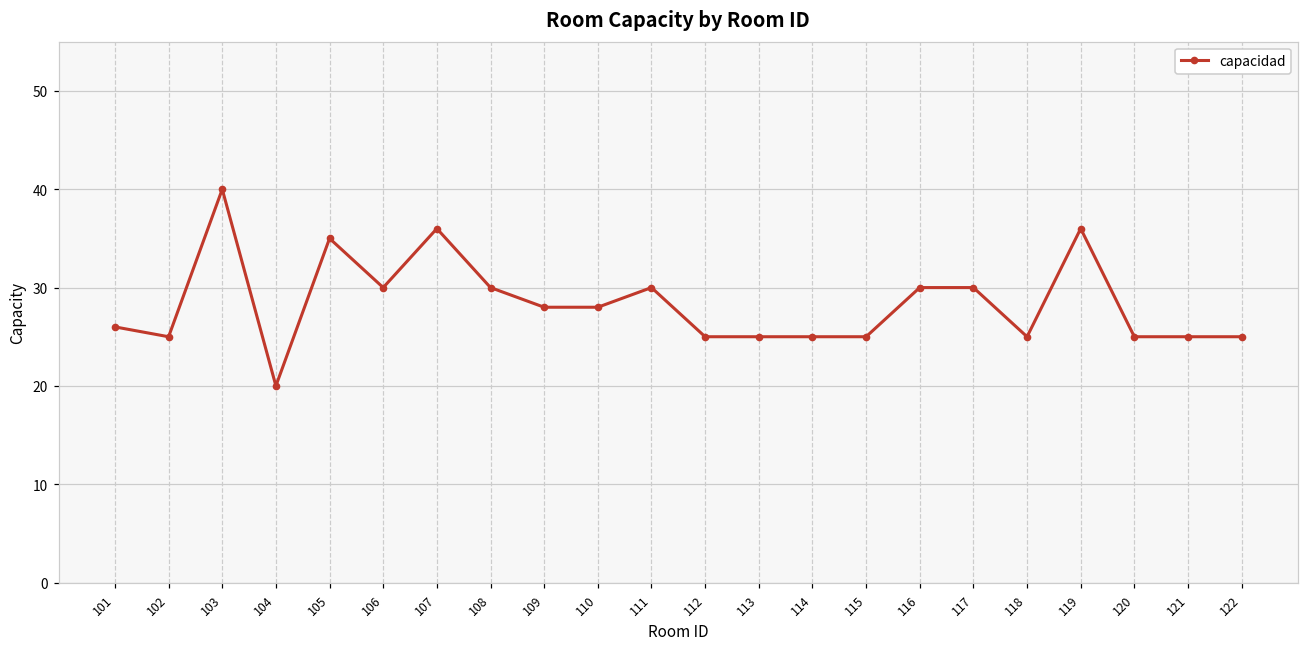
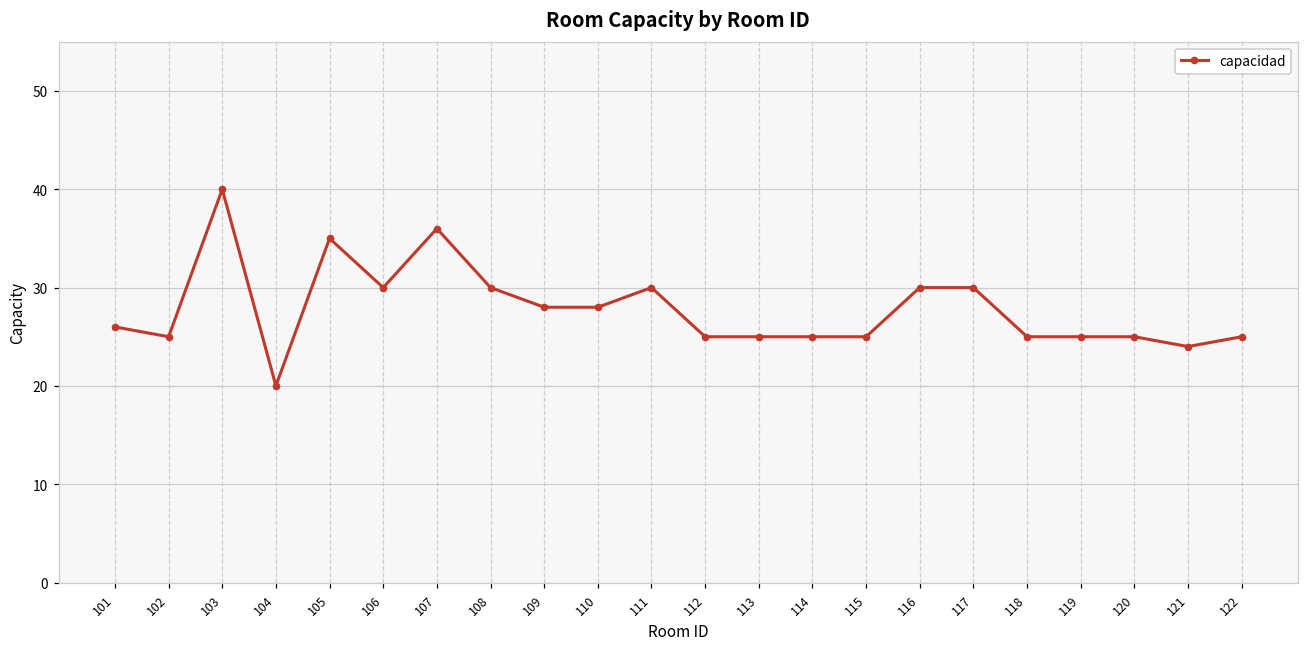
  {
    "101": 26,
    "102": 25,
    "103": 40,
    "104": 20,
    "105": 35,
    "106": 30,
    "107": 36,
    "108": 30,
    "109": 28,
    "110": 28,
    "111": 30,
    "112": 25,
    "113": 25,
    "114": 25,
    "115": 25,
    "116": 30,
    "117": 30,
    "118": 25,
-   "119": 36,
+   "119": 25,
    "120": 25,
-   "121": 25,
+   "121": 24,
    "122": 25
  }
